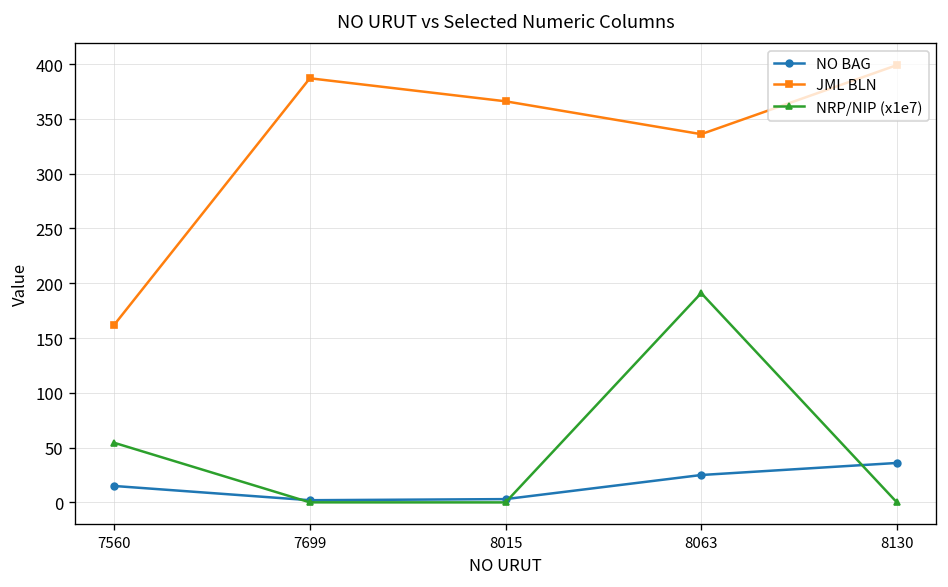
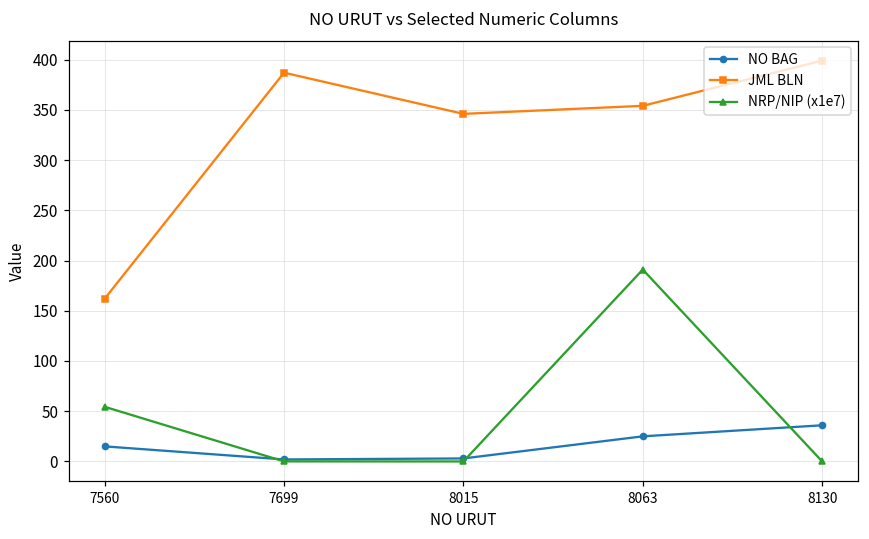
  {
    "NO BAG": {
      "7560": 20,
      "8015": 0,
      "8063": 30,
      "8130": 40
    },
    "JML BLN": {
      "7560": 160,
      "7699": 390,
-     "8015": 370,
-     "8063": 340
+     "8015": 350,
+     "8063": 350
    },
    "NRP/NIP (x1e7)": {
      "7560": 50,
      "8015": 0,
      "8063": 190,
      "8130": 0
    }
  }
